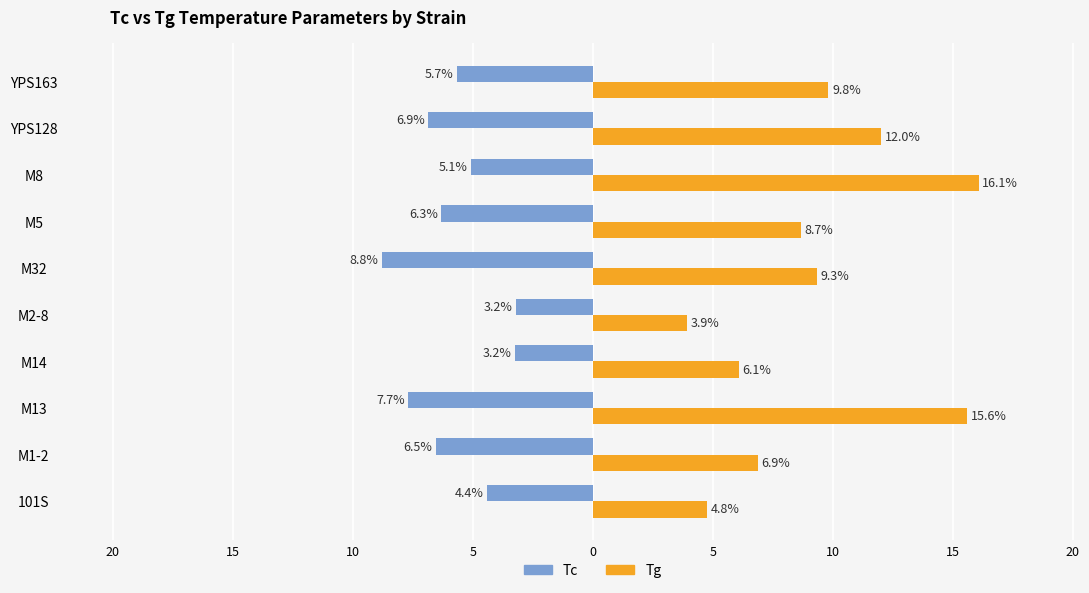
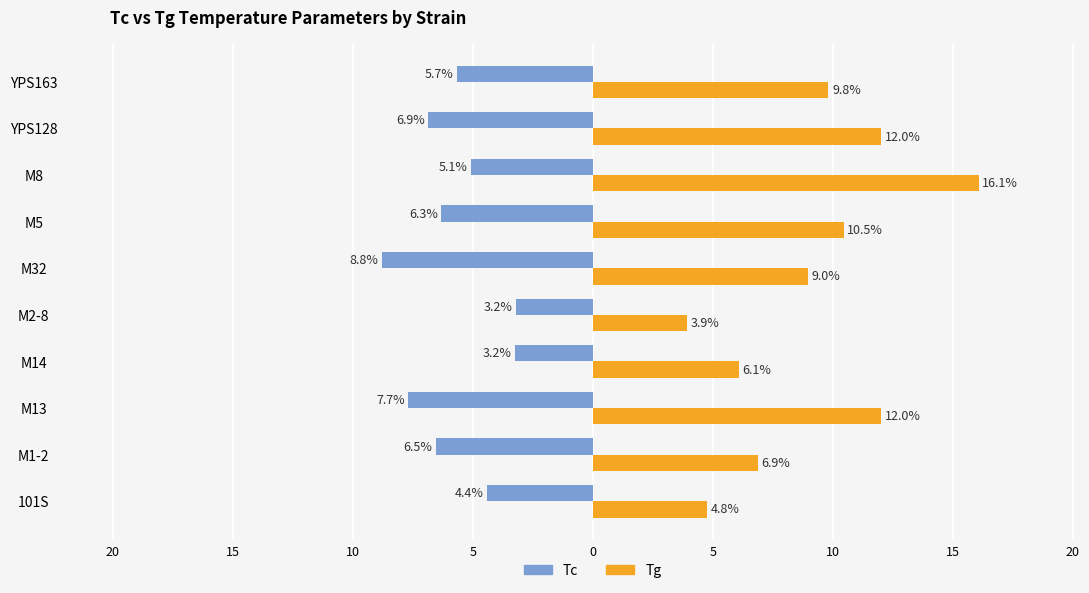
  {
    "Tg": {
      "YPS163": "9.8%",
      "YPS128": "12.0%",
      "M8": "16.1%",
-     "M5": "8.7%",
-     "M32": "9.3%",
+     "M5": "10.5%",
+     "M32": "9.0%",
      "M2-8": "3.9%",
      "M14": "6.1%",
-     "M13": "15.6%",
+     "M13": "12.0%",
      "M1-2": "6.9%",
      "101S": "4.8%"
    }
  }
